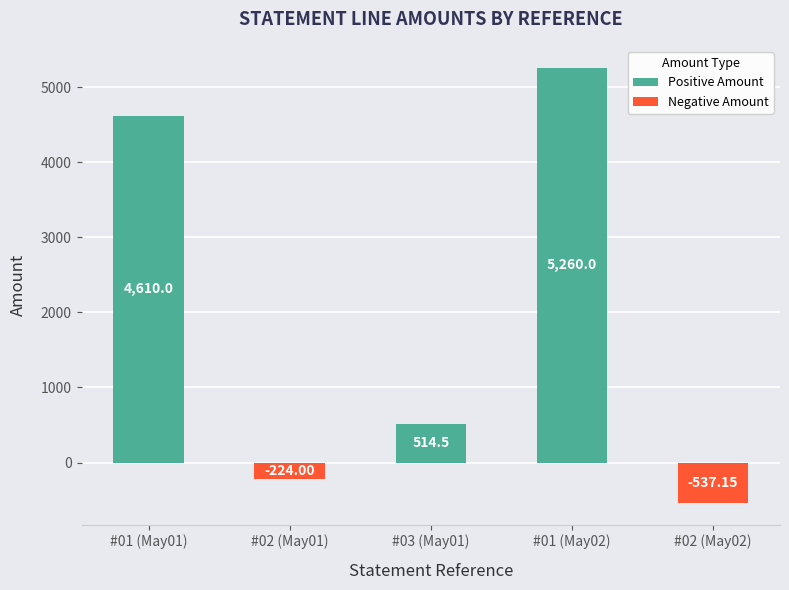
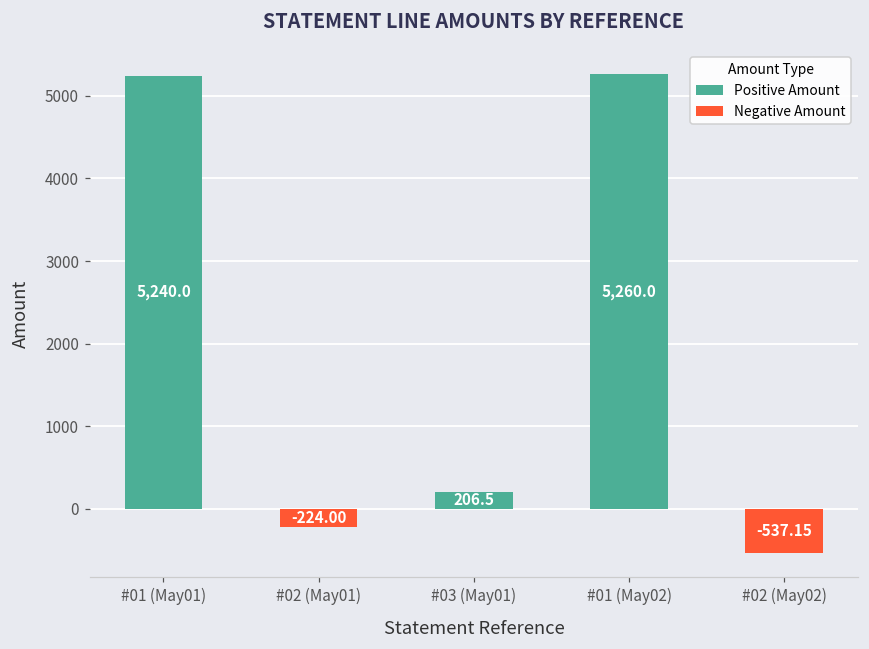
  {
    "Positive Amount": {
-     "#01 (May01)": "4,610.0",
-     "#03 (May01)": "514.5",
+     "#01 (May01)": "5,240.0",
+     "#03 (May01)": "206.5",
      "#01 (May02)": "5,260.0"
    },
    "Negative Amount": {
      "#02 (May01)": "-224.00",
      "#02 (May02)": "-537.15"
    }
  }
